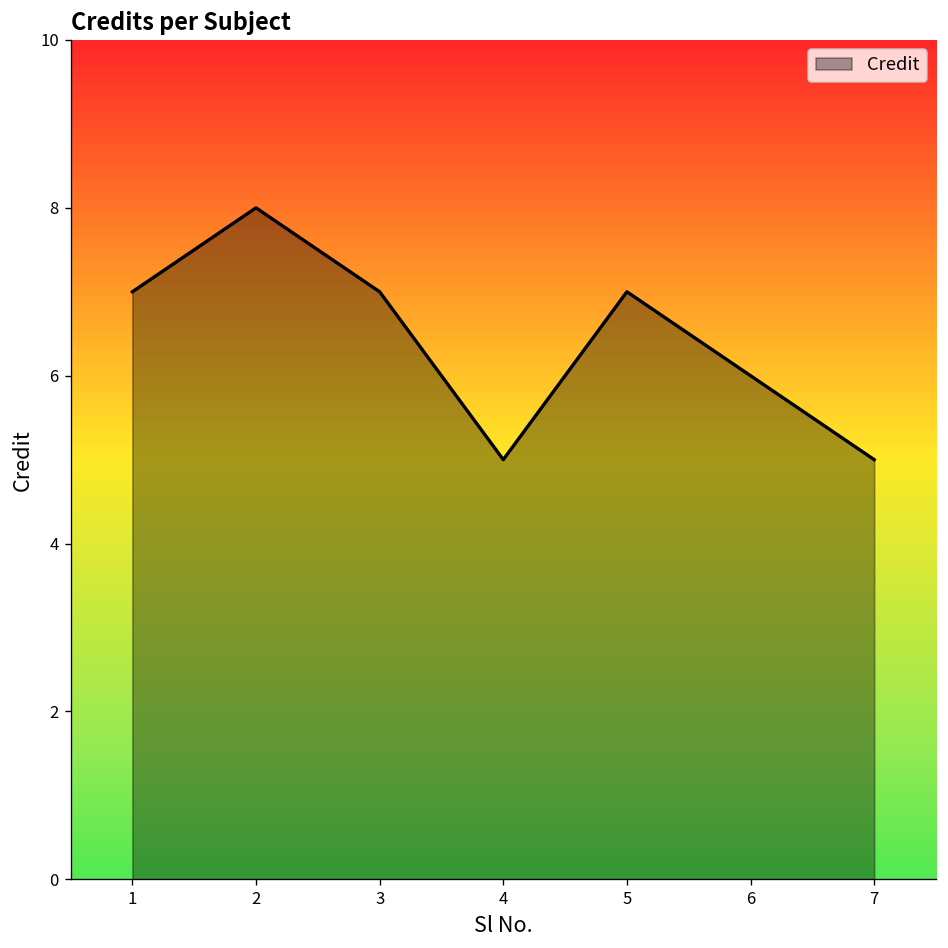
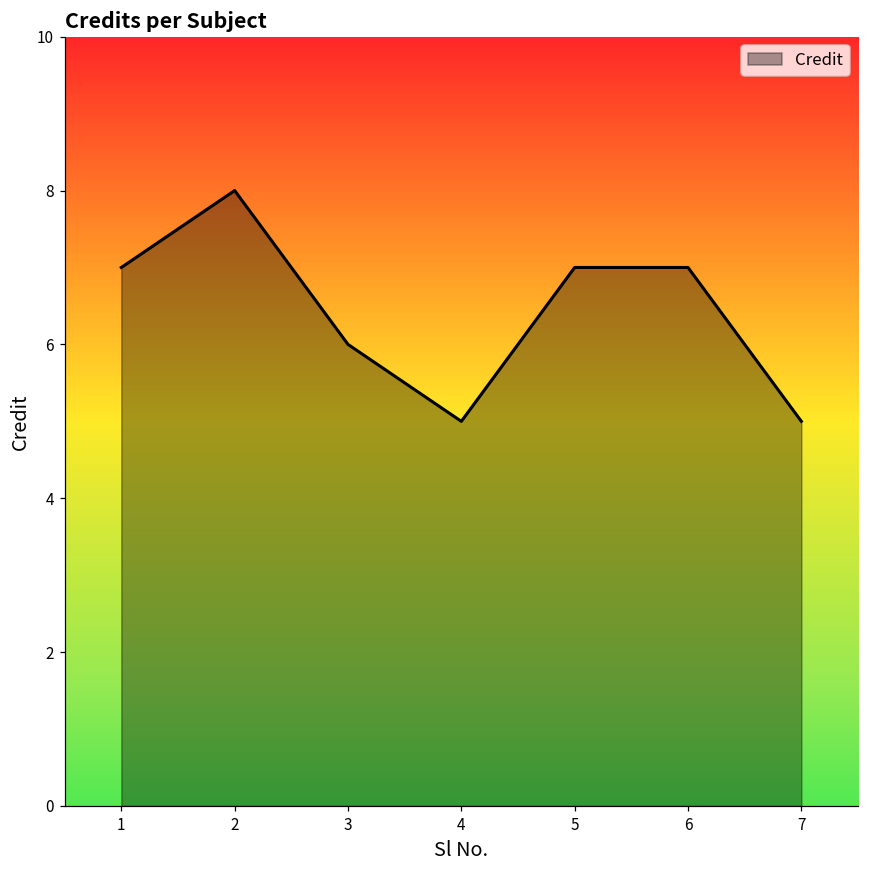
  {
    "1": 7,
    "2": 8,
-   "3": 7,
+   "3": 6,
    "4": 5,
    "5": 7,
-   "6": 6,
+   "6": 7,
    "7": 5
  }
